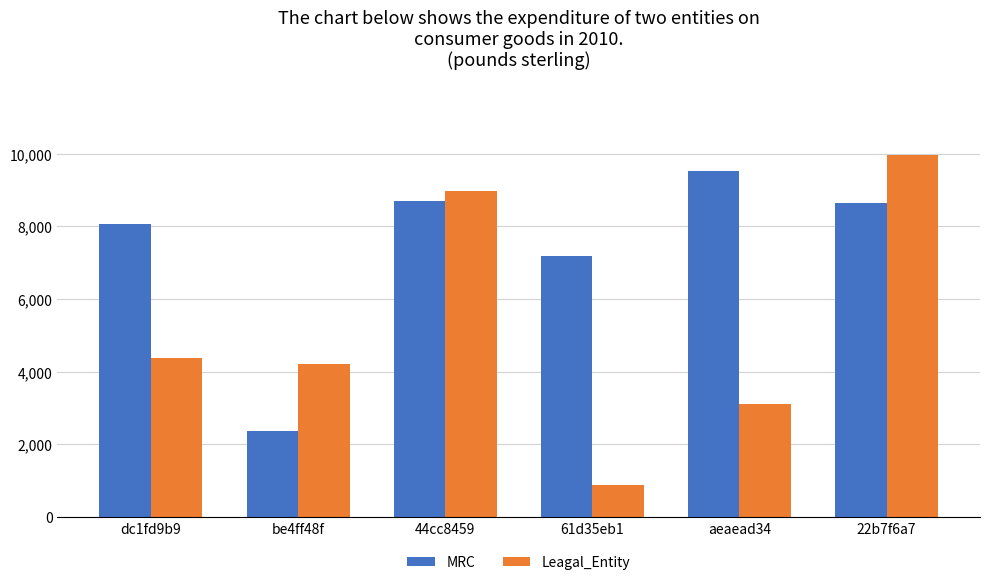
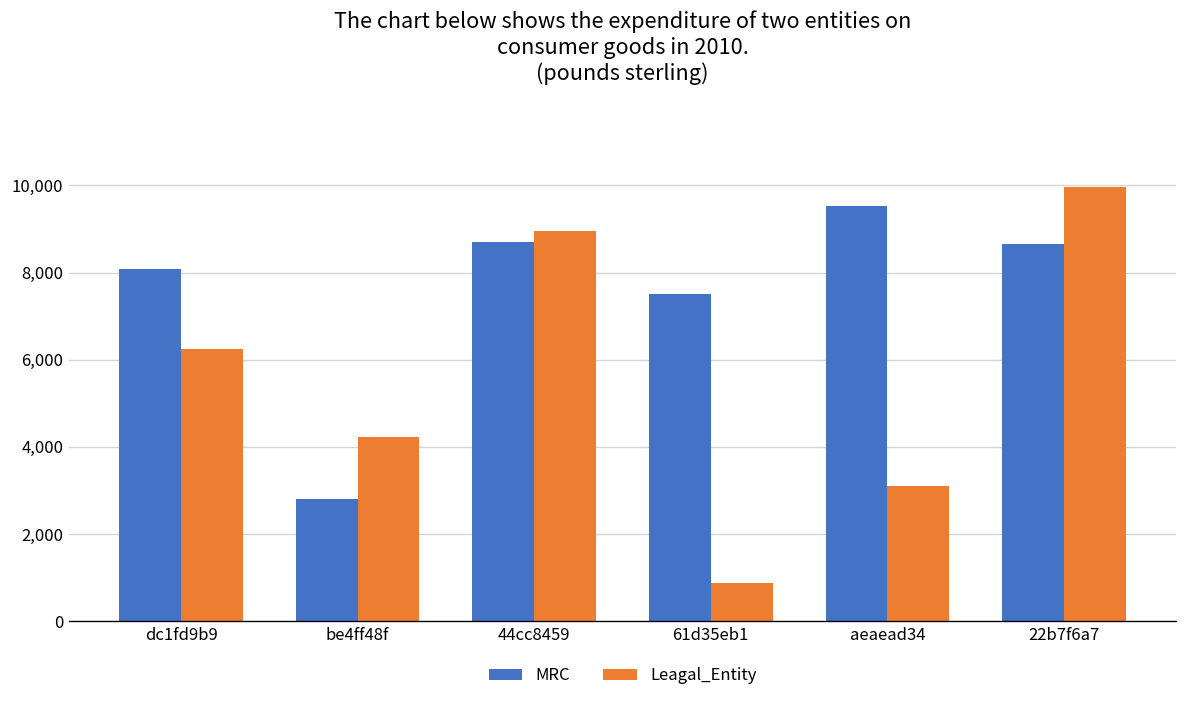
  {
    "MRC": {
      "dc1fd9b9": "8,100",
-     "be4ff48f": "2,400",
+     "be4ff48f": "2,800",
      "44cc8459": "8,700",
-     "61d35eb1": "7,200",
+     "61d35eb1": "7,500",
      "aeaead34": "9,500",
      "22b7f6a7": "8,600"
    },
    "Leagal_Entity": {
-     "dc1fd9b9": "4,400",
+     "dc1fd9b9": "6,200",
      "be4ff48f": "4,200",
      "44cc8459": "9,000",
      "61d35eb1": "900",
      "aeaead34": "3,100",
      "22b7f6a7": "10,000"
    }
  }
